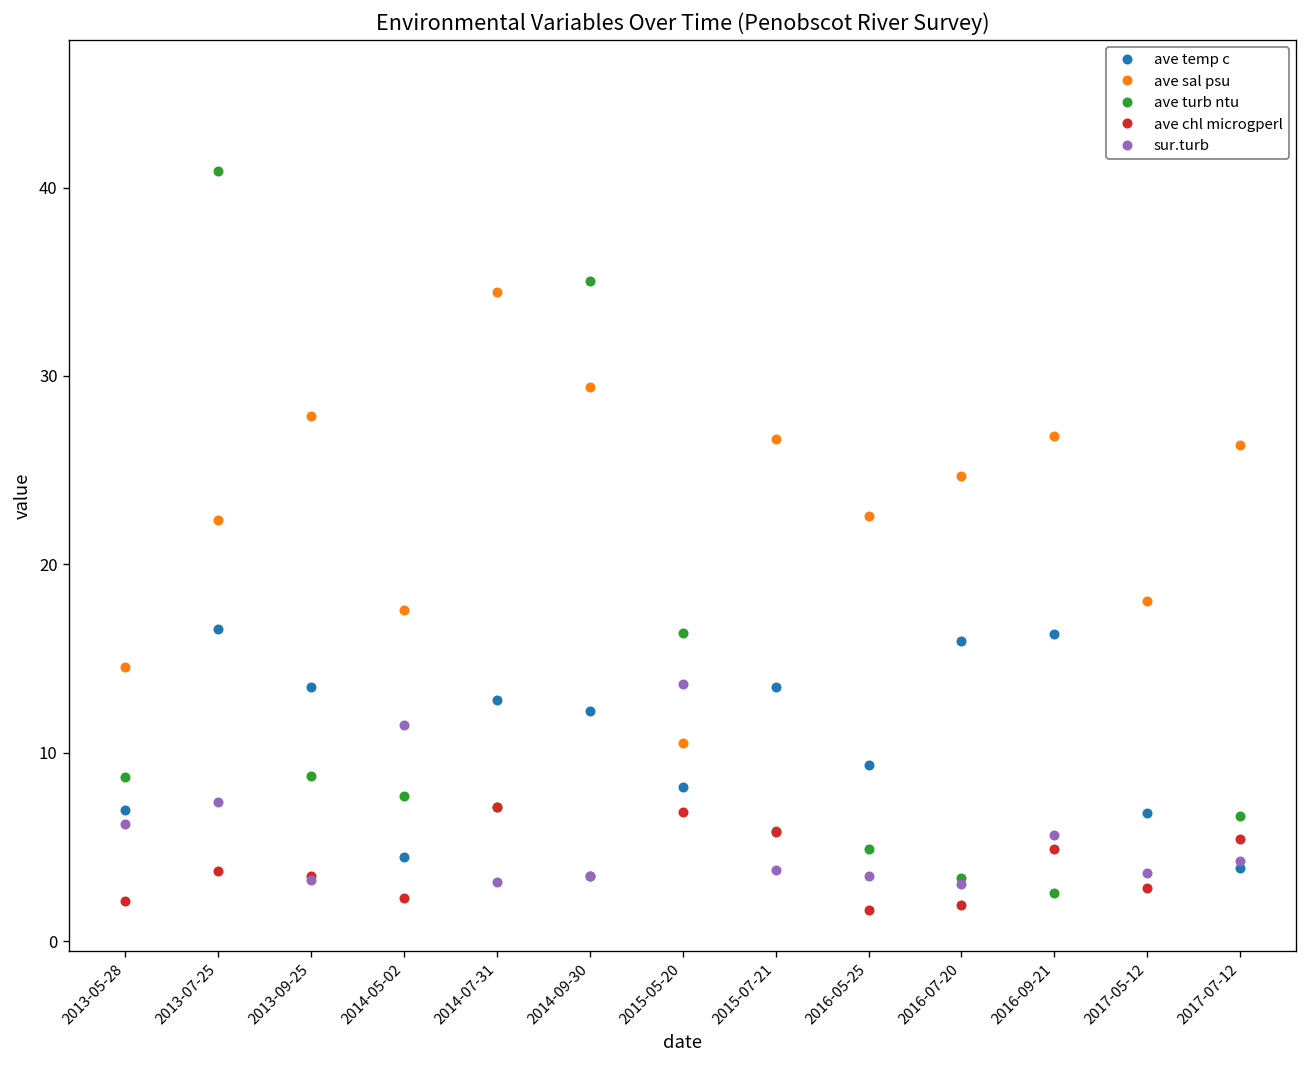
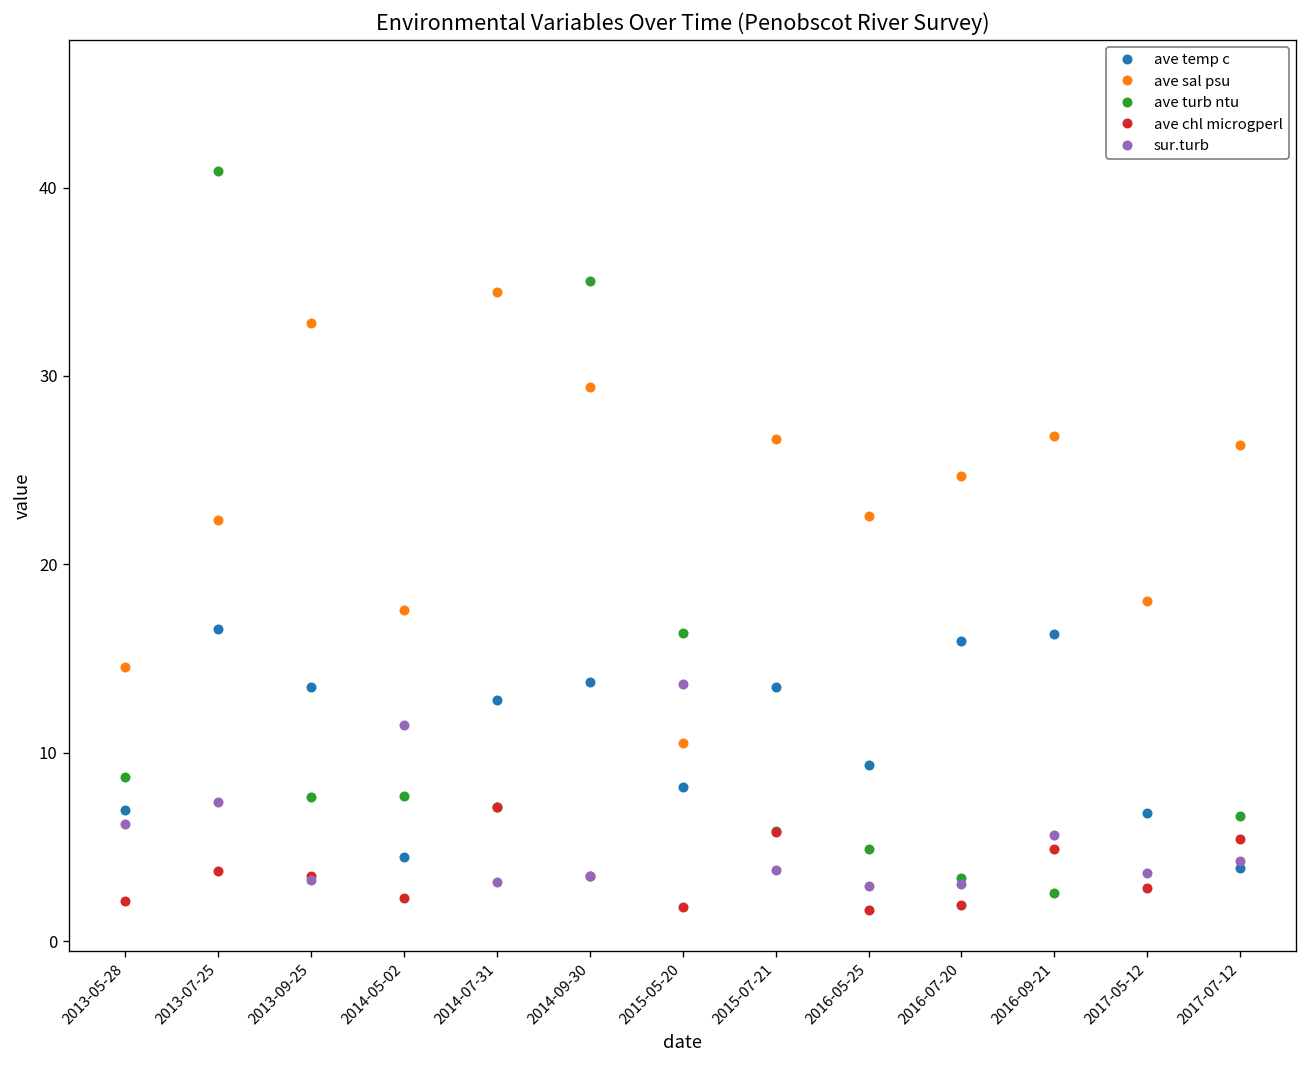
  {
    "ave temp c": {
      "2013-05-28": 7.0,
      "2013-07-25": 16.6,
      "2013-09-25": 13.5,
      "2014-05-02": 4.5,
      "2014-07-31": 12.8,
-     "2014-09-30": 12.2,
+     "2014-09-30": 13.7,
      "2015-05-20": 8.2,
      "2015-07-21": 13.5,
      "2016-05-25": 9.4,
      "2016-07-20": 16.0,
      "2016-09-21": 16.3,
      "2017-05-12": 6.8,
      "2017-07-12": 3.9
    },
    "ave sal psu": {
      "2013-05-28": 14.6,
      "2013-07-25": 22.4,
-     "2013-09-25": 27.9,
+     "2013-09-25": 32.8,
      "2014-05-02": 17.6,
      "2014-07-31": 34.5,
      "2014-09-30": 29.4,
      "2015-05-20": 10.5,
      "2015-07-21": 26.6,
      "2016-05-25": 22.6,
      "2016-07-20": 24.7,
      "2016-09-21": 26.8,
      "2017-05-12": 18.1,
      "2017-07-12": 26.3
    },
    "ave turb ntu": {
      "2013-05-28": 8.7,
      "2013-07-25": 40.9,
-     "2013-09-25": 8.8,
+     "2013-09-25": 7.6,
      "2014-05-02": 7.7,
      "2014-09-30": 35.0,
      "2015-05-20": 16.4,
      "2016-05-25": 4.9,
      "2016-07-20": 3.4,
      "2016-09-21": 2.6,
      "2017-07-12": 6.6
    },
    "ave chl microgperl": {
      "2013-05-28": 2.2,
      "2013-07-25": 3.7,
      "2013-09-25": 3.5,
      "2014-05-02": 2.3,
-     "2015-05-20": 6.9,
+     "2015-05-20": 1.8,
      "2016-05-25": 1.7,
      "2016-07-20": 1.9,
      "2016-09-21": 4.9,
      "2017-05-12": 2.8,
      "2017-07-12": 5.5
    },
    "sur.turb": {
      "2013-05-28": 6.2,
      "2013-07-25": 7.4,
      "2013-09-25": 3.3,
      "2014-05-02": 11.5,
      "2014-07-31": 3.1,
      "2015-05-20": 13.6,
      "2015-07-21": 3.8,
-     "2016-05-25": 3.5,
+     "2016-05-25": 2.9,
      "2016-07-20": 3.0,
      "2016-09-21": 5.6,
      "2017-05-12": 3.6,
      "2017-07-12": 4.3
    }
  }
